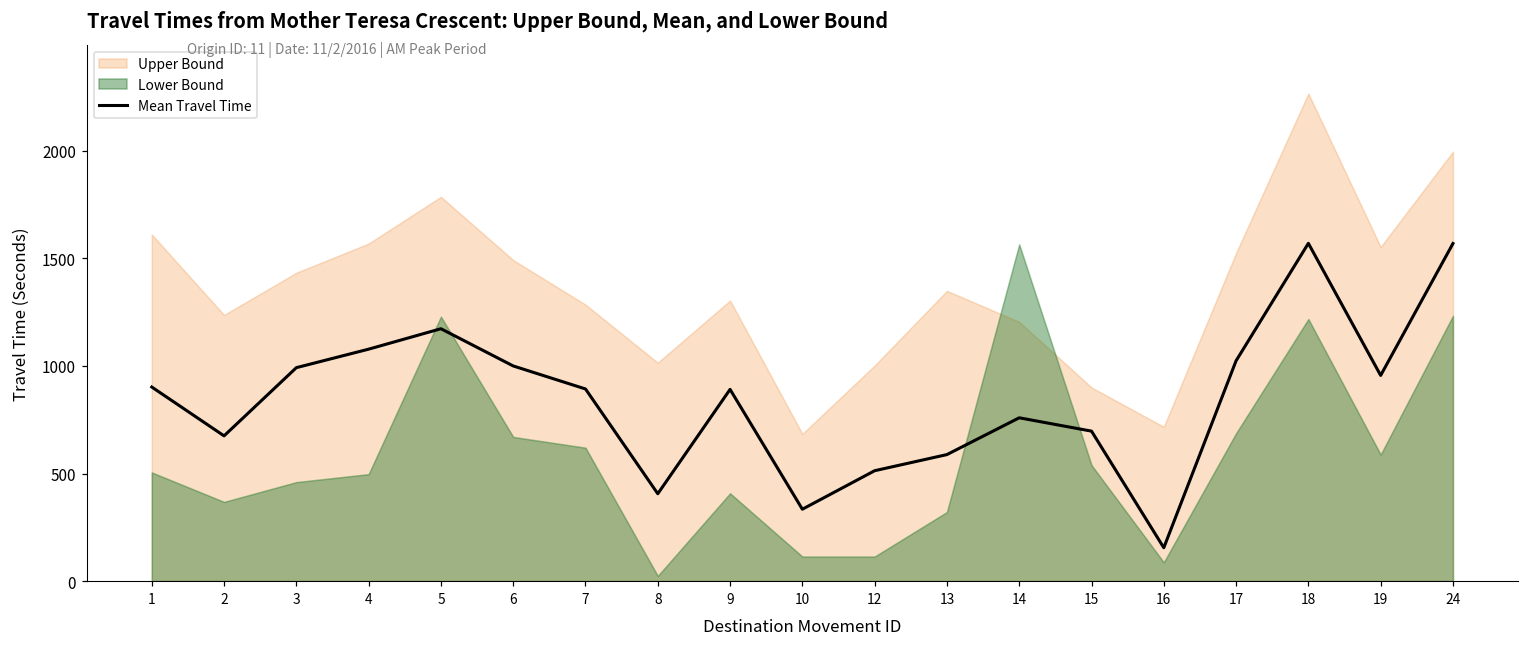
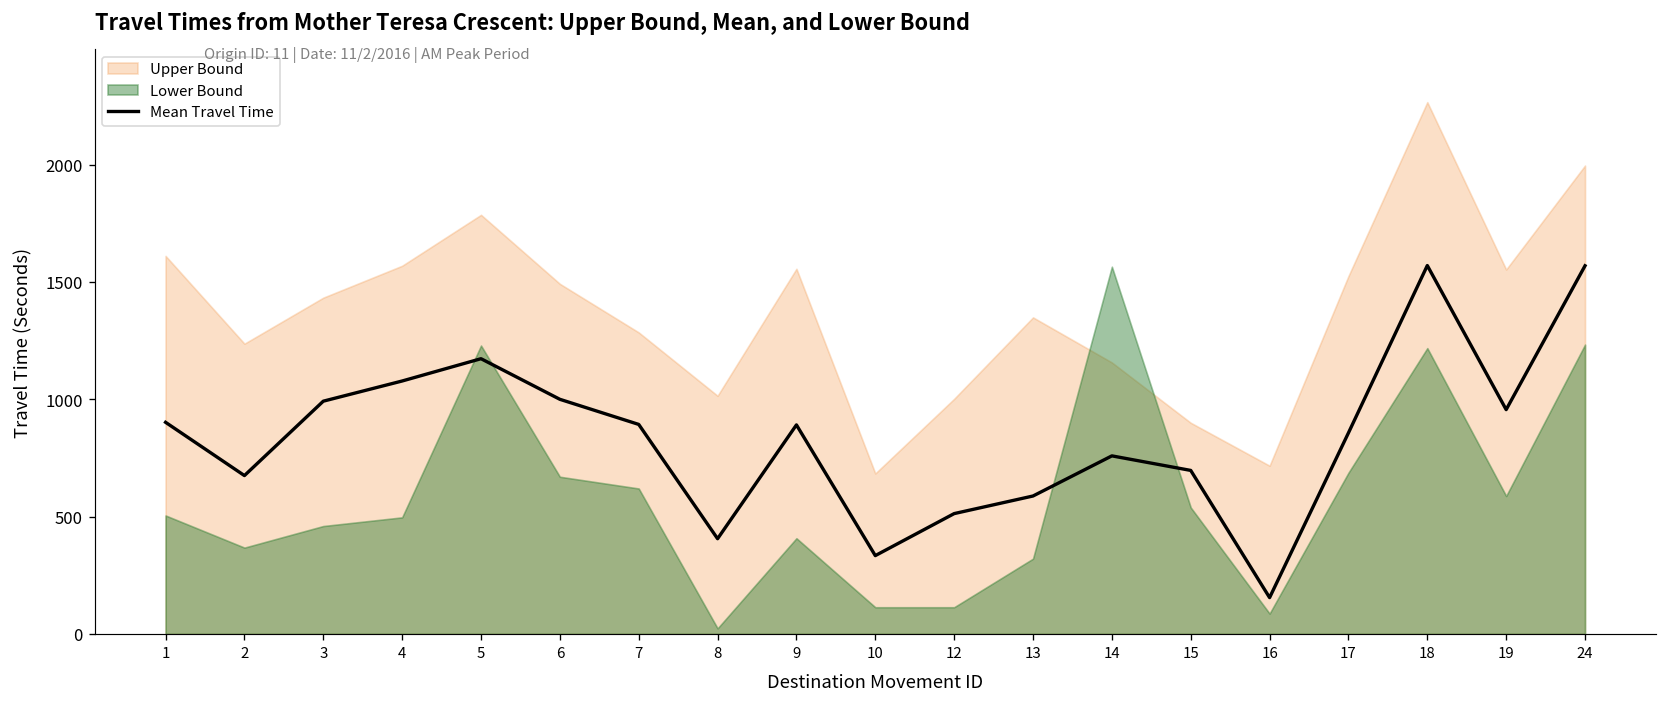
  {
    "Mean Travel Time": {
      "1": 900,
      "2": 680,
      "3": 990,
      "4": 1080,
      "5": 1170,
      "6": 1000,
      "7": 890,
      "8": 410,
      "9": 890,
      "10": 330,
      "12": 510,
      "13": 590,
      "14": 760,
      "15": 700,
      "16": 160,
-     "17": 1020,
+     "17": 860,
      "18": 1570,
      "19": 960,
      "24": 1570
    },
    "Upper Bound": {
      "1": 1610,
      "2": 1240,
      "3": 1430,
      "4": 1570,
      "5": 1790,
      "6": 1490,
      "7": 1290,
      "8": 1020,
-     "9": 1300,
+     "9": 1560,
      "10": 680,
      "12": 1000,
      "13": 1350,
-     "14": 1210,
+     "14": 1160,
      "15": 900,
      "16": 720,
      "17": 1530,
      "18": 2270,
      "19": 1550,
      "24": 2000
    },
    "Lower Bound": {
      "1": 510,
      "2": 370,
      "3": 460,
      "4": 500,
      "5": 1230,
      "6": 670,
      "7": 620,
      "8": 20,
      "9": 410,
      "10": 110,
      "12": 110,
      "13": 320,
      "14": 1570,
      "15": 540,
      "16": 90,
      "17": 690,
      "18": 1220,
      "19": 590,
      "24": 1230
    }
  }
